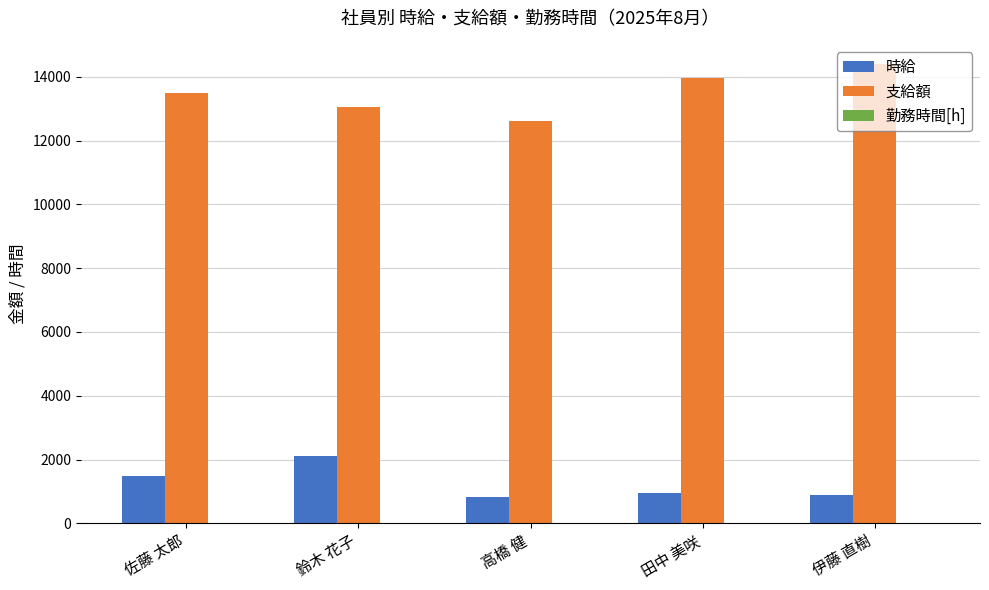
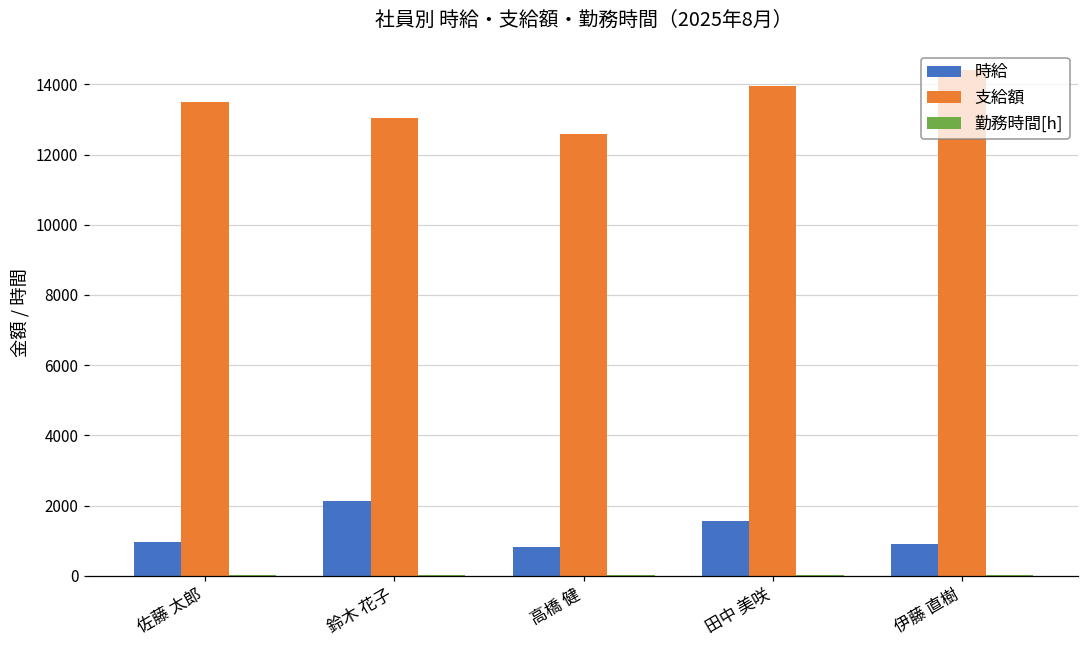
  {
    "時給": {
-     "佐藤 太郎": 1500,
+     "佐藤 太郎": 1000,
      "鈴木 花子": 2100,
      "高橋 健": 800,
-     "田中 美咲": 1000,
+     "田中 美咲": 1600,
      "伊藤 直樹": 900
    },
    "支給額": {
      "佐藤 太郎": 13500,
      "鈴木 花子": 13100,
      "高橋 健": 12600,
      "田中 美咲": 14000
    }
  }
